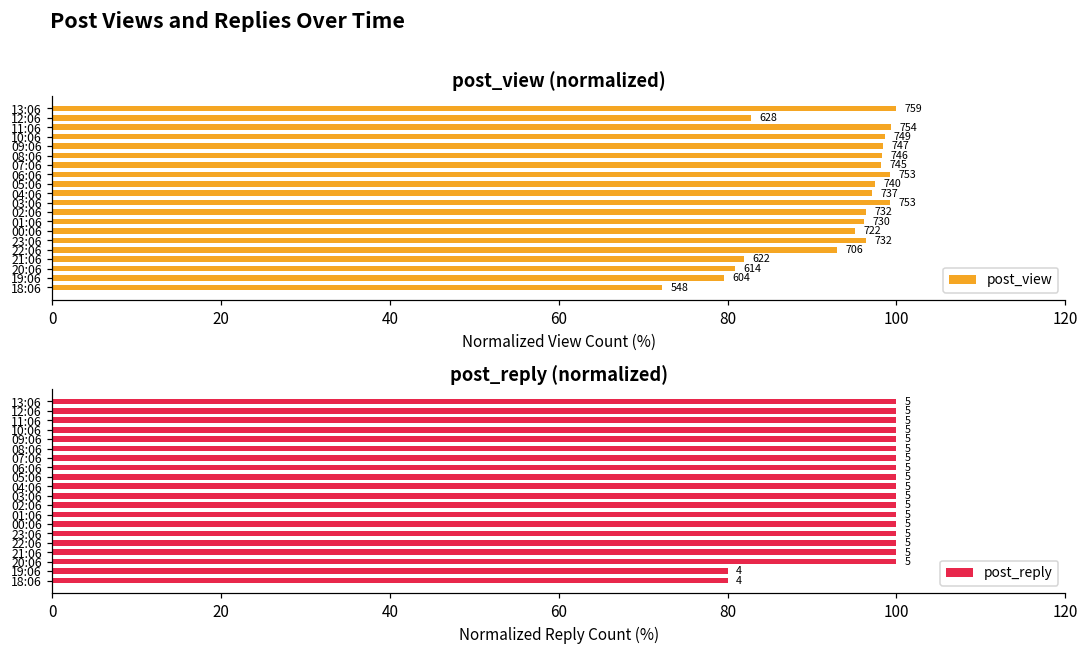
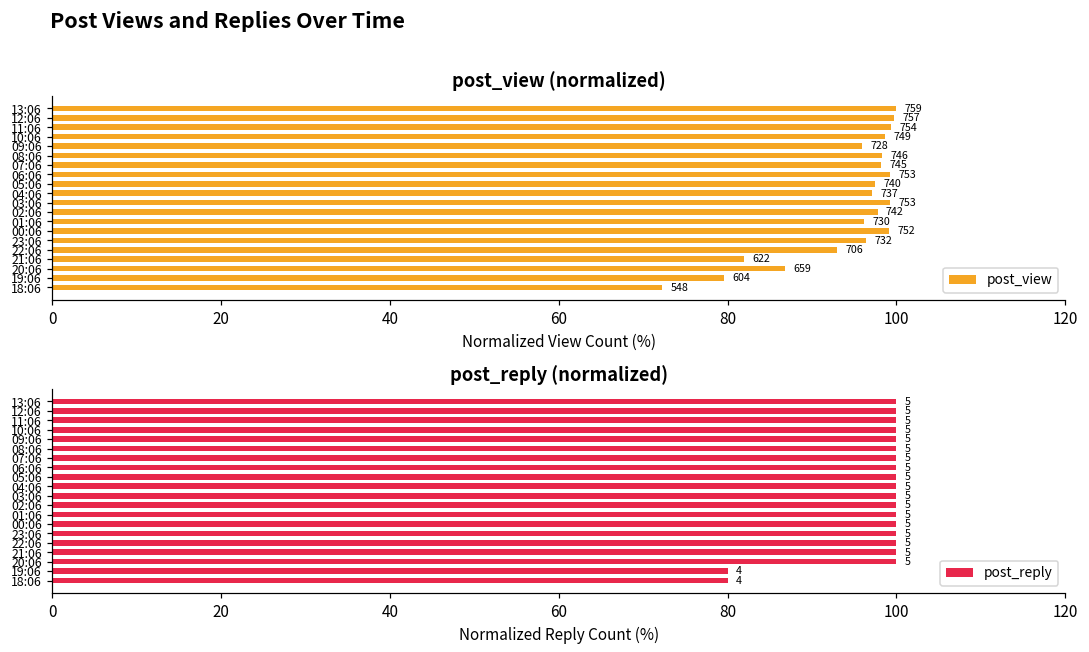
  {
    "post_view (normalized)": {
-     "12:06": 628,
-     "09:06": 747,
-     "02:06": 732,
-     "00:06": 722,
-     "20:06": 614
+     "12:06": 757,
+     "09:06": 728,
+     "02:06": 742,
+     "00:06": 752,
+     "20:06": 659
    }
  }
